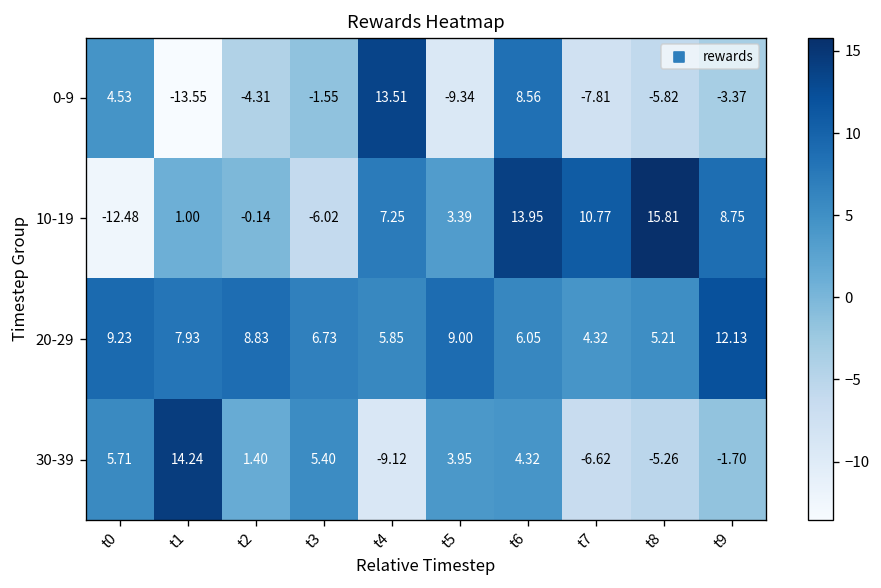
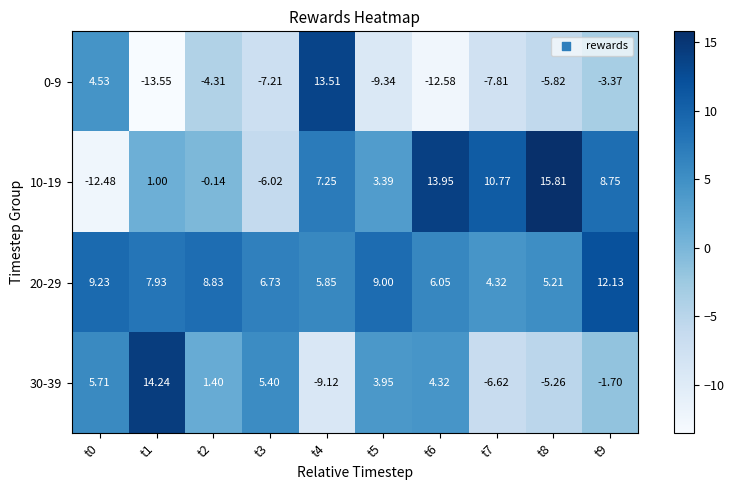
  {
    "0-9": {
      "t0": 4.53,
      "t1": -13.55,
      "t2": -4.31,
-     "t3": -1.55,
+     "t3": -7.21,
      "t4": 13.51,
      "t5": -9.34,
-     "t6": 8.56,
+     "t6": -12.58,
      "t7": -7.81,
      "t8": -5.82,
      "t9": -3.37
    },
    "10-19": {
      "t0": -12.48,
      "t1": 1.00,
      "t2": -0.14,
      "t3": -6.02,
      "t4": 7.25,
      "t5": 3.39,
      "t6": 13.95,
      "t7": 10.77,
      "t8": 15.81,
      "t9": 8.75
    },
    "20-29": {
      "t0": 9.23,
      "t1": 7.93,
      "t2": 8.83,
      "t3": 6.73,
      "t4": 5.85,
      "t5": 9.00,
      "t6": 6.05,
      "t7": 4.32,
      "t8": 5.21,
      "t9": 12.13
    },
    "30-39": {
      "t0": 5.71,
      "t1": 14.24,
      "t2": 1.40,
      "t3": 5.40,
      "t4": -9.12,
      "t5": 3.95,
      "t6": 4.32,
      "t7": -6.62,
      "t8": -5.26,
      "t9": -1.70
    }
  }
